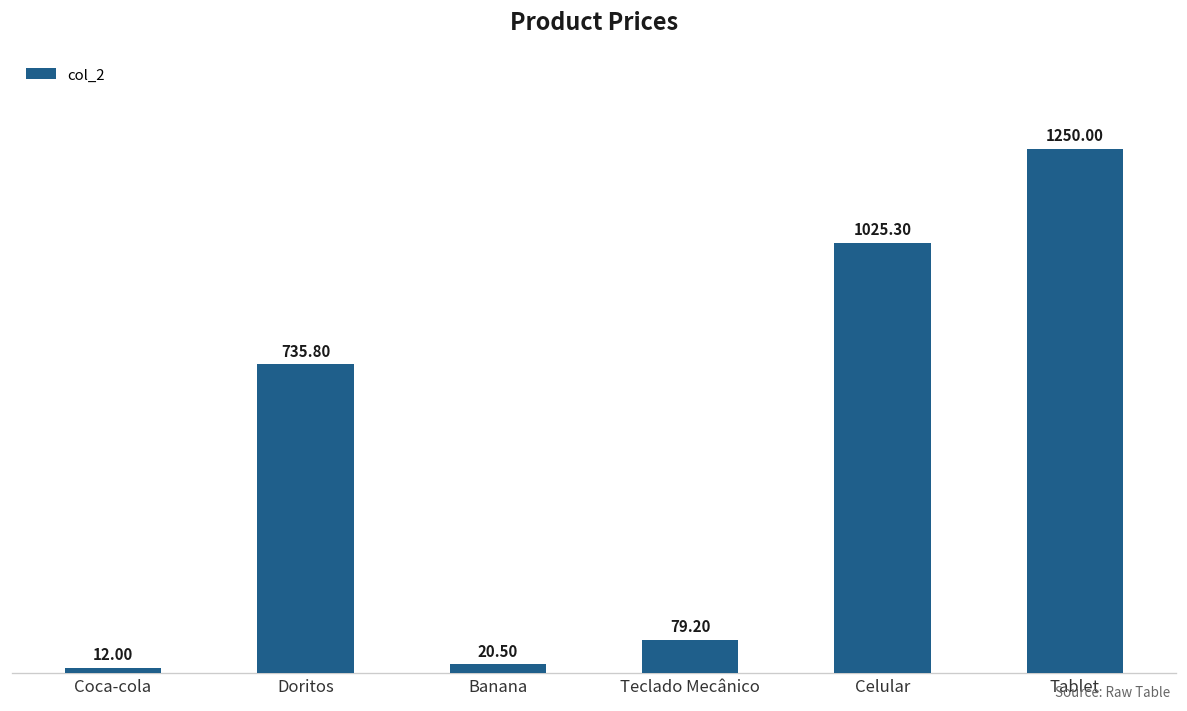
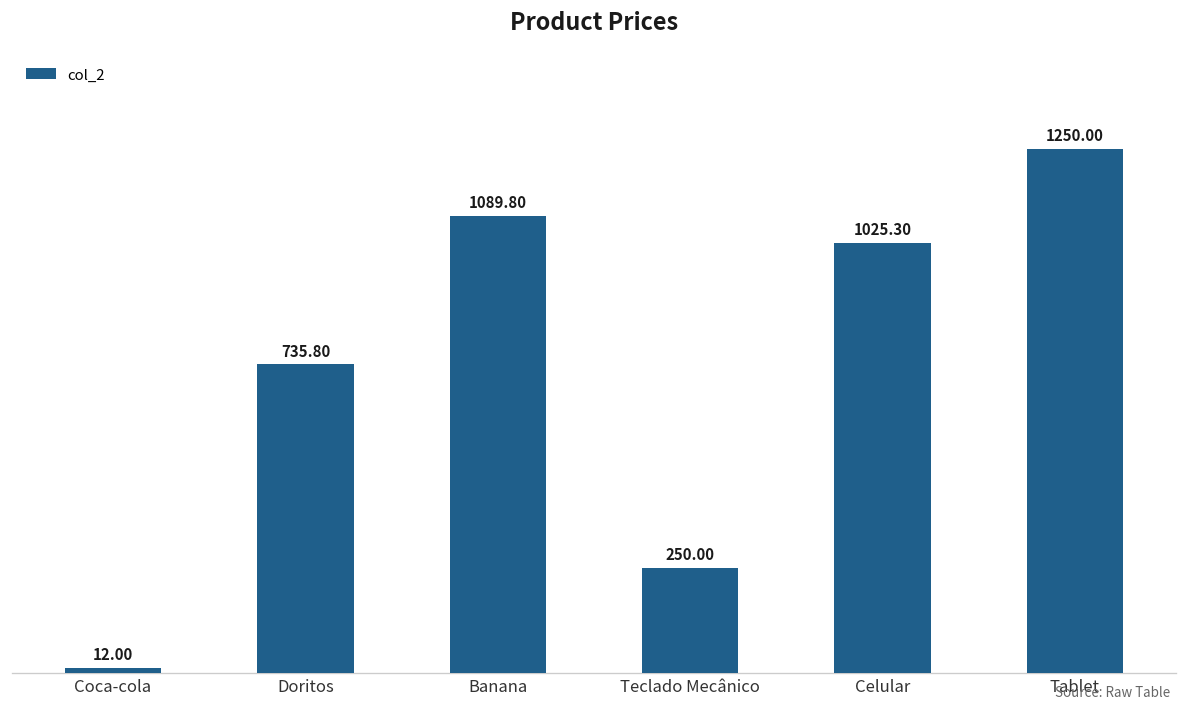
  {
    "Coca-cola": 12.00,
    "Doritos": 735.80,
-   "Banana": 20.50,
-   "Teclado Mecânico": 79.20,
+   "Banana": 1089.80,
+   "Teclado Mecânico": 250.00,
    "Celular": 1025.30,
    "Tablet": 1250.00
  }
